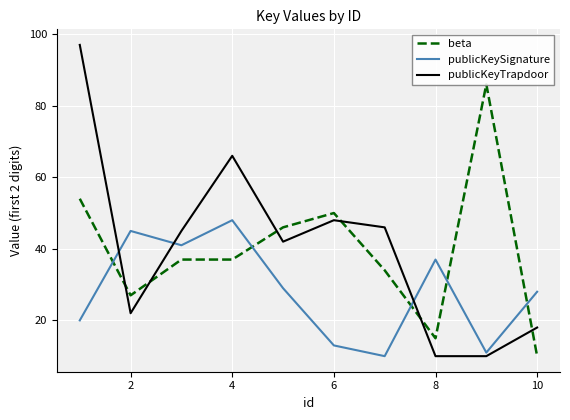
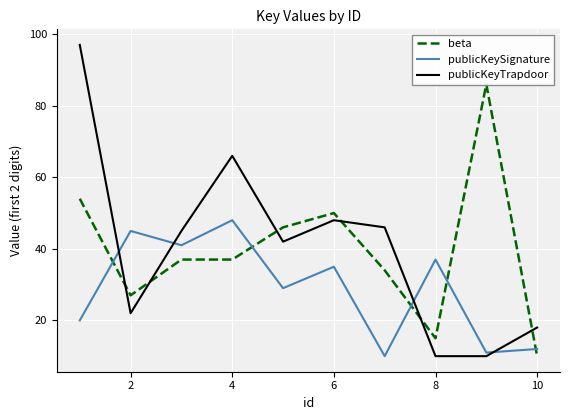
  {
    "beta": {
      "2": 27,
      "4": 37,
      "6": 50,
      "8": 15,
      "10": 10
    },
    "publicKeySignature": {
      "2": 45,
      "4": 48,
-     "6": 13,
+     "6": 35,
      "8": 37,
-     "10": 28
+     "10": 12
    },
    "publicKeyTrapdoor": {
      "2": 22,
      "4": 66,
      "6": 48,
      "8": 10,
      "10": 18
    }
  }
